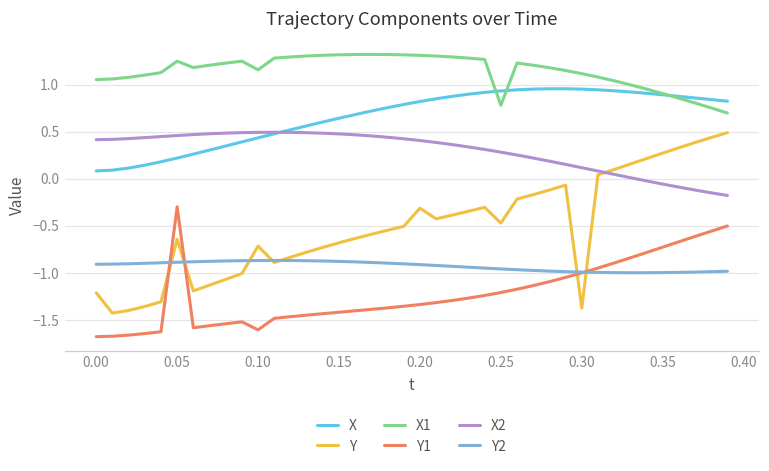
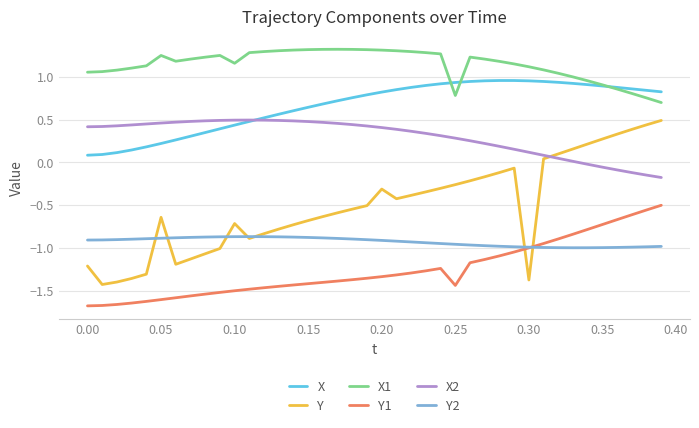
  {
    "Y": {
      "0.00": -1.2,
      "0.05": -0.6,
      "0.10": -0.7,
      "0.15": -0.7,
      "0.20": -0.3,
-     "0.25": -0.5,
+     "0.25": -0.3,
      "0.30": -1.4,
      "0.35": 0.3
    },
    "X1": {
      "0.00": 1.1,
      "0.05": 1.2,
      "0.10": 1.2,
      "0.15": 1.3,
      "0.20": 1.3,
      "0.25": 0.8,
      "0.30": 1.1
    },
    "Y1": {
      "0.00": -1.7,
-     "0.05": -0.3,
-     "0.10": -1.6,
+     "0.05": -1.6,
+     "0.10": -1.5,
      "0.15": -1.4,
      "0.20": -1.3,
-     "0.25": -1.2,
+     "0.25": -1.4,
      "0.35": -0.7
    }
  }
